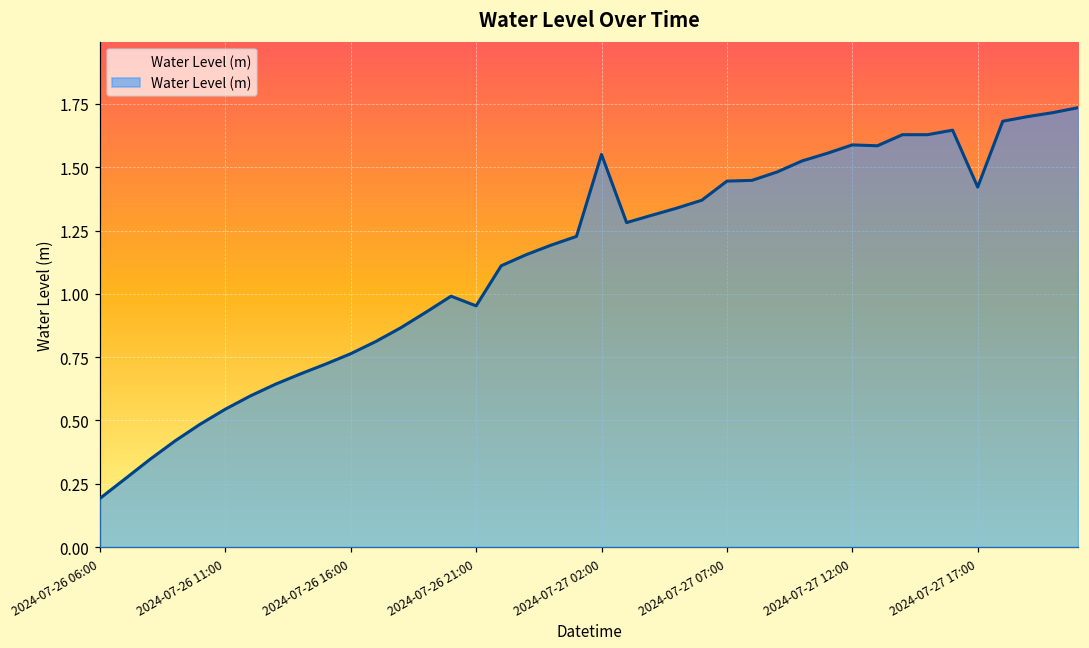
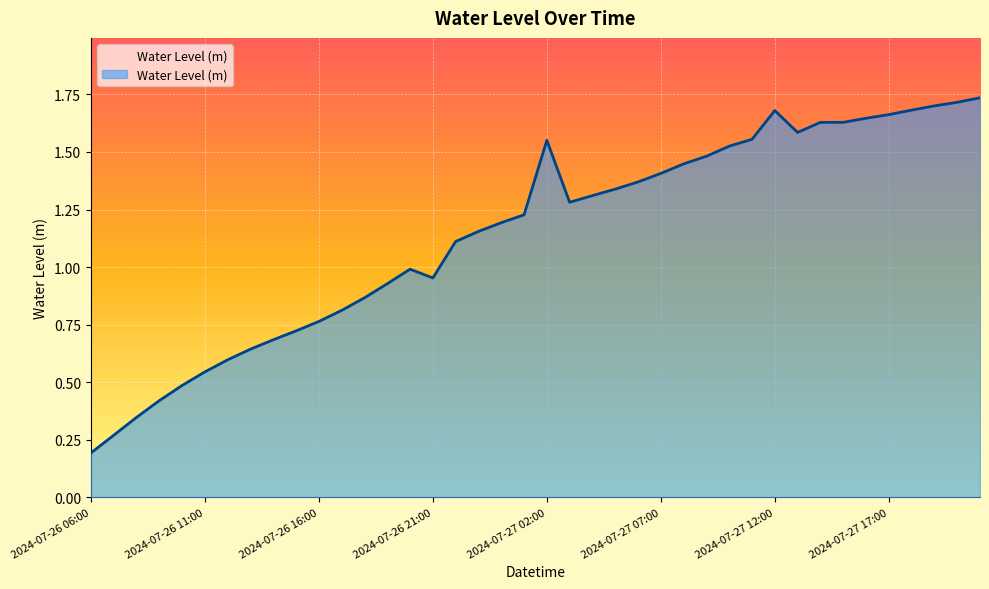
  {
    "2024-07-26 06:00": 0.19,
    "2024-07-26 11:00": 0.54,
    "2024-07-26 16:00": 0.76,
    "2024-07-26 21:00": 0.95,
    "2024-07-27 02:00": 1.55,
-   "2024-07-27 07:00": 1.45,
-   "2024-07-27 12:00": 1.59,
-   "2024-07-27 17:00": 1.42
+   "2024-07-27 07:00": 1.41,
+   "2024-07-27 12:00": 1.68,
+   "2024-07-27 17:00": 1.66
  }
